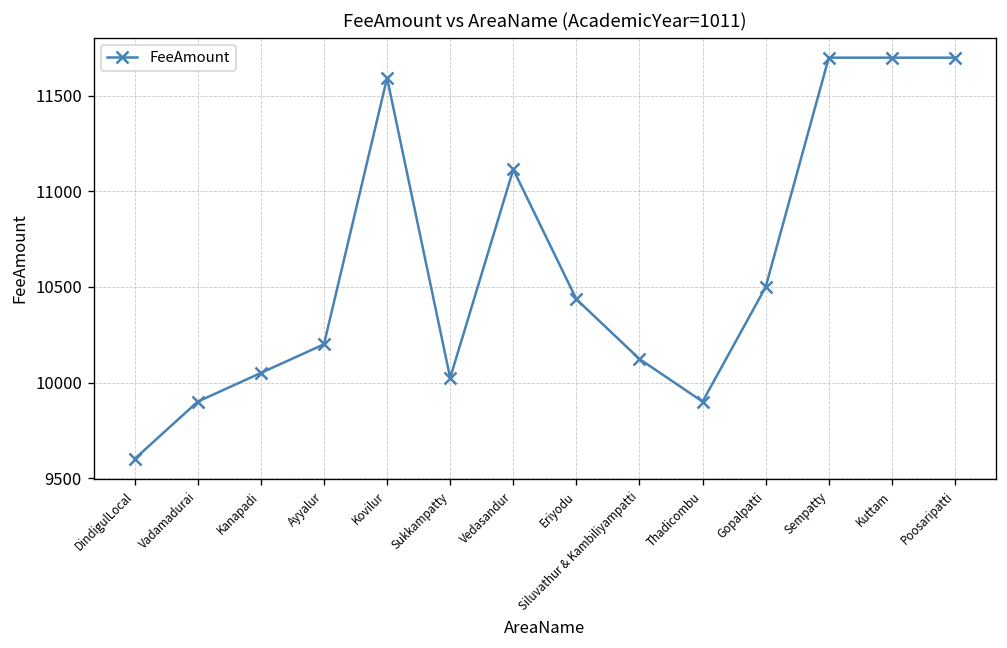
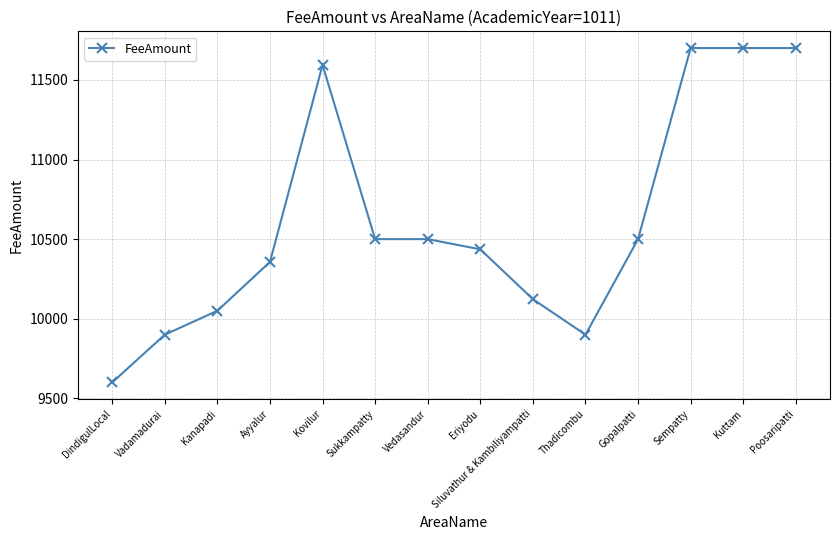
  {
    "DindigulLocal": 9600,
    "Vadamadurai": 9900,
    "Kanapadi": 10050,
-   "Ayyalur": 10200,
+   "Ayyalur": 10360,
    "Kovilur": 11590,
-   "Sukkampatty": 10020,
-   "Vedasandur": 11120,
+   "Sukkampatty": 10500,
+   "Vedasandur": 10500,
    "Eriyodu": 10440,
    "Siluvathur & Kambiliyampatti": 10120,
    "Thadicombu": 9900,
    "Gopalpatti": 10500,
    "Sempatty": 11700,
    "Kuttam": 11700,
    "Poosaripatti": 11700
  }
